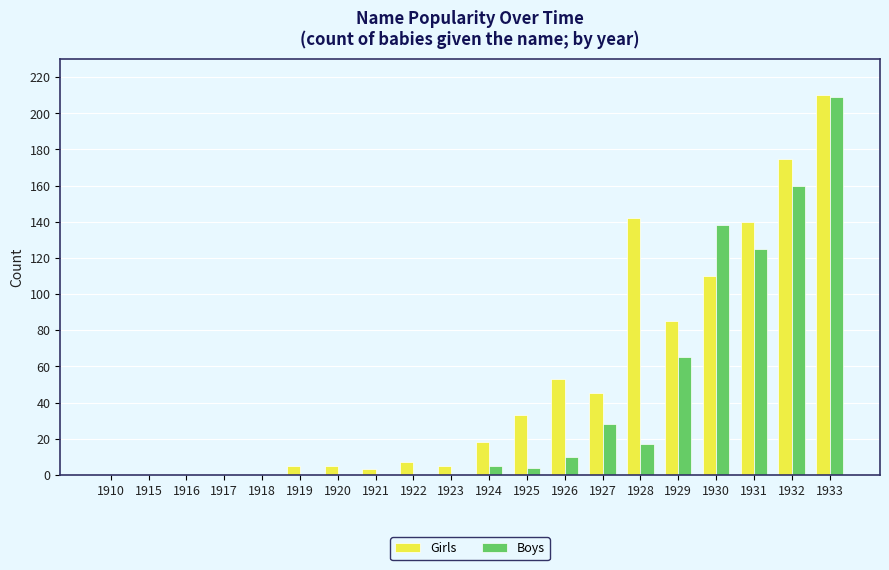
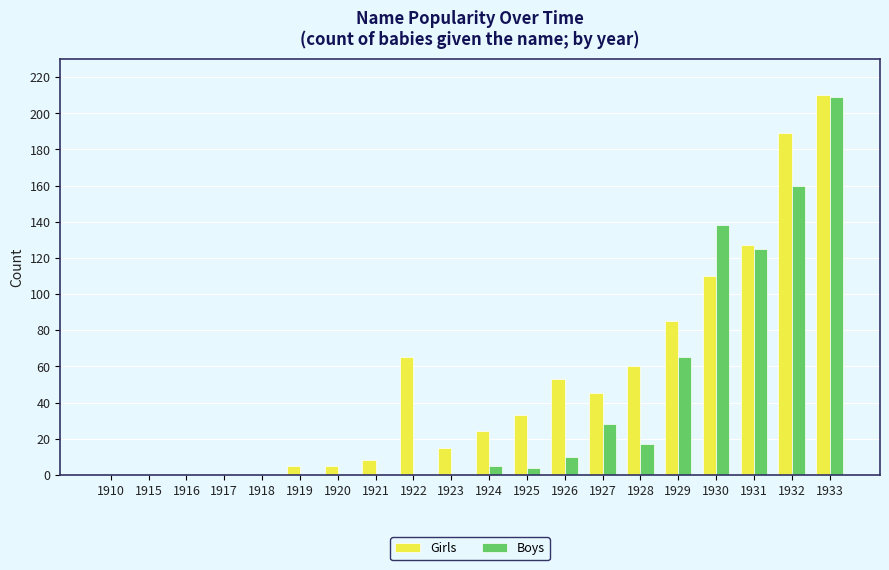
  {
    "Girls": {
      "1910": 0,
      "1915": 0,
      "1916": 0,
      "1917": 0,
      "1918": 0,
      "1919": 5,
      "1920": 5,
-     "1921": 3,
-     "1922": 7,
-     "1923": 5,
-     "1924": 18,
+     "1921": 8,
+     "1922": 65,
+     "1923": 15,
+     "1924": 24,
      "1925": 33,
      "1926": 53,
      "1927": 45,
-     "1928": 142,
+     "1928": 60,
      "1929": 85,
      "1930": 110,
-     "1931": 140,
-     "1932": 175,
+     "1931": 127,
+     "1932": 189,
      "1933": 210
    },
    "Boys": {
      "1910": 0,
      "1915": 0,
      "1916": 0,
      "1917": 0,
      "1918": 0,
      "1919": 0,
      "1920": 0,
      "1921": 0,
      "1922": 0,
      "1923": 0,
      "1924": 5,
      "1925": 4,
      "1926": 10,
      "1927": 28,
      "1928": 17,
      "1929": 65,
      "1930": 138,
      "1931": 125,
      "1932": 160,
      "1933": 209
    }
  }
